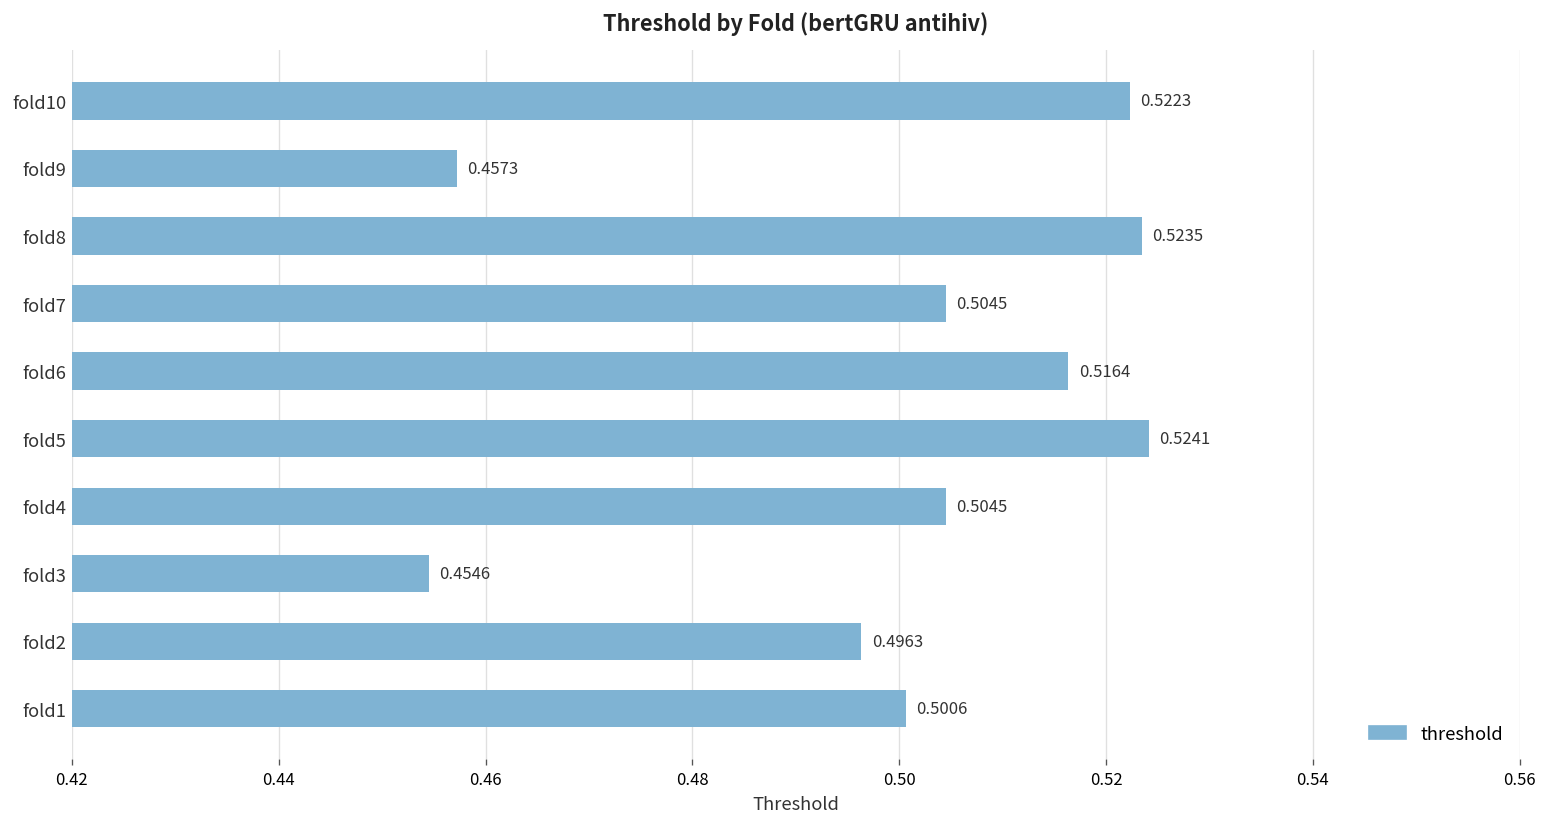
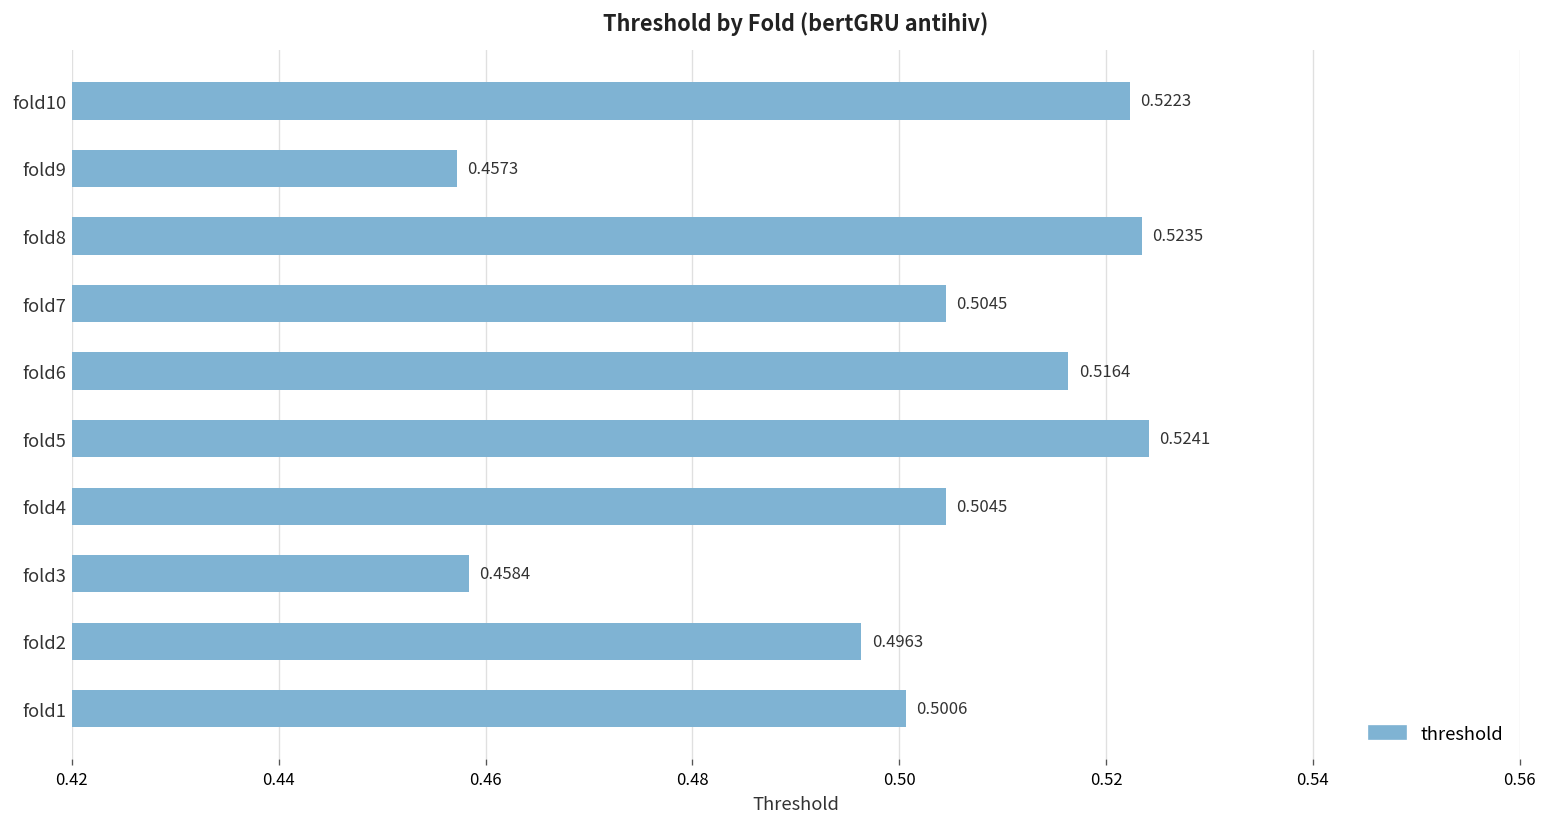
  {
    "fold10": 0.5223,
    "fold9": 0.4573,
    "fold8": 0.5235,
    "fold7": 0.5045,
    "fold6": 0.5164,
    "fold5": 0.5241,
    "fold4": 0.5045,
-   "fold3": 0.4546,
+   "fold3": 0.4584,
    "fold2": 0.4963,
    "fold1": 0.5006
  }
